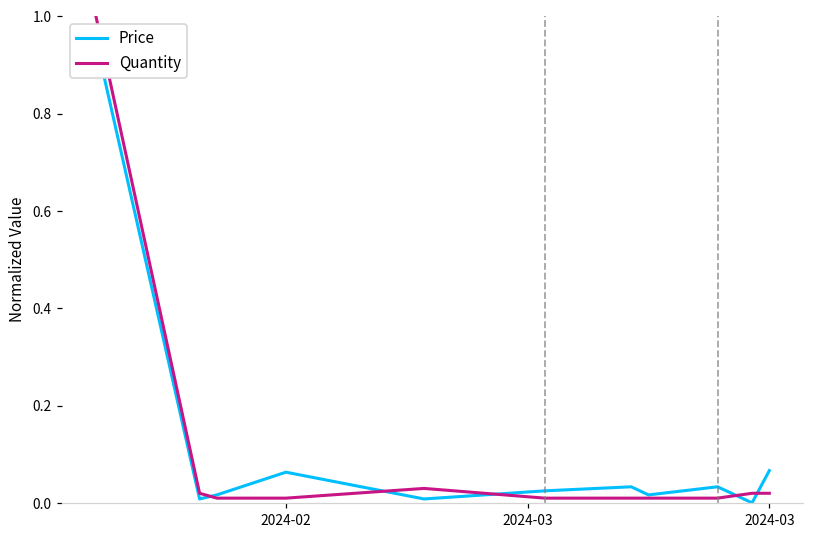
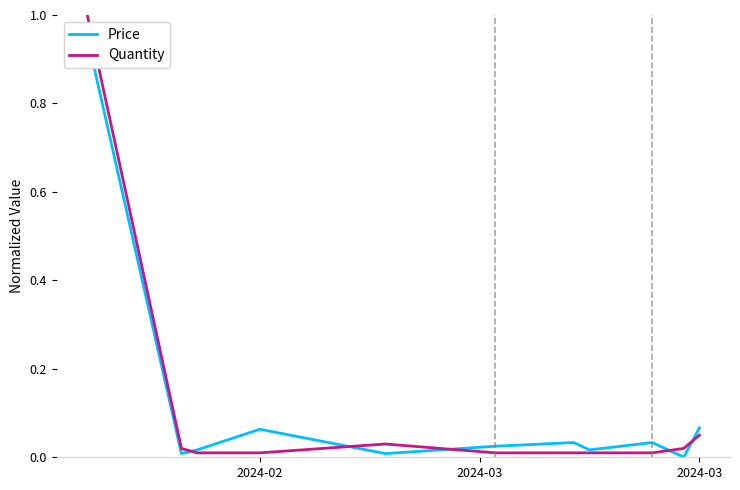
  {
    "Price": {
      "2024-02": 0.06,
      "2024-03": 0.07
    },
    "Quantity": {
      "2024-02": 0.01,
-     "2024-03": 0.02
+     "2024-03": 0.05
    }
  }
